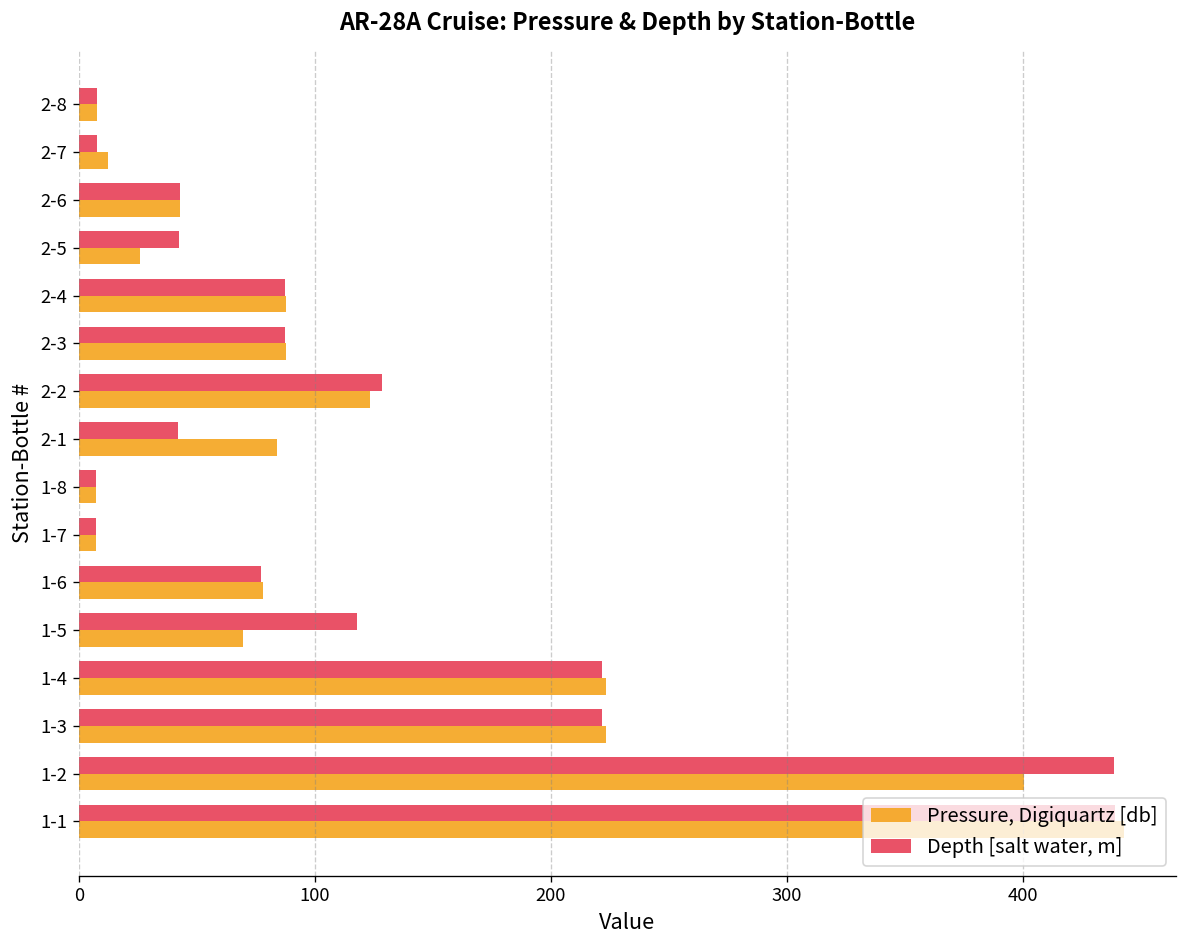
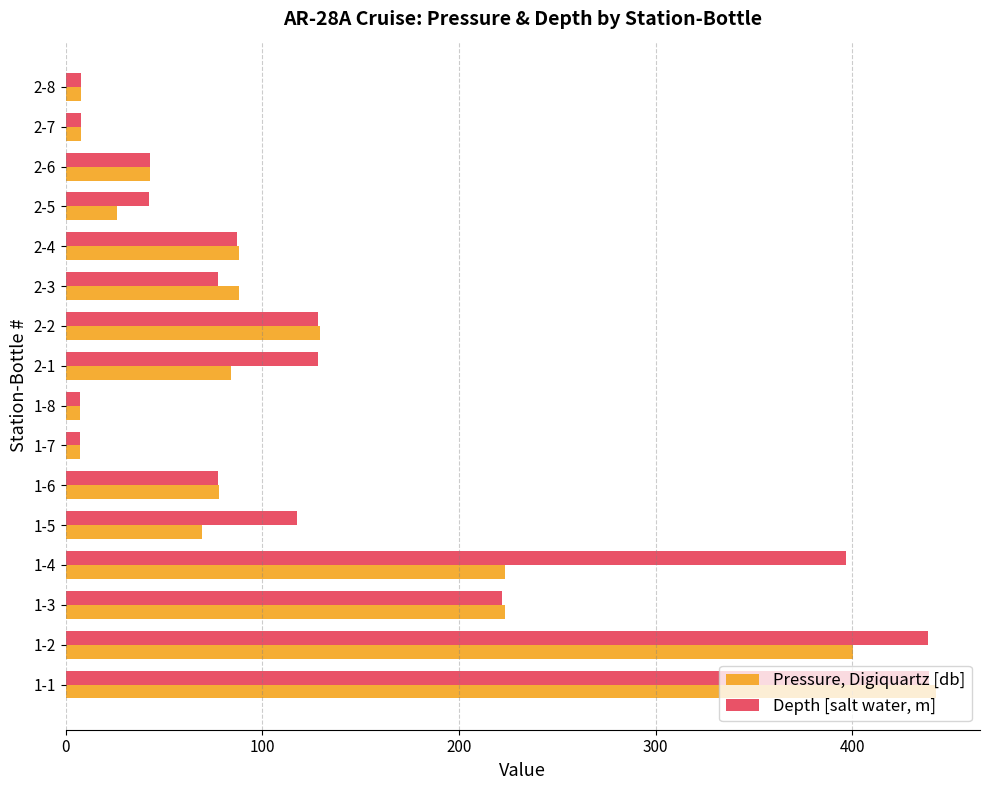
  {
    "Pressure, Digiquartz [db]": {
      "2-8": 8,
-     "2-7": 12,
+     "2-7": 8,
      "2-6": 43,
      "2-5": 26,
      "2-4": 88,
      "2-3": 88,
-     "2-2": 123,
+     "2-2": 130,
      "2-1": 84,
      "1-8": 7,
      "1-7": 7,
      "1-6": 78,
      "1-5": 69,
      "1-4": 223,
      "1-3": 224,
      "1-2": 400
    },
    "Depth [salt water, m]": {
      "2-8": 8,
      "2-7": 8,
      "2-6": 43,
      "2-5": 43,
      "2-4": 87,
-     "2-3": 87,
+     "2-3": 77,
      "2-2": 128,
-     "2-1": 42,
+     "2-1": 128,
      "1-8": 7,
      "1-7": 7,
      "1-6": 77,
      "1-5": 118,
-     "1-4": 222,
+     "1-4": 397,
      "1-3": 222,
      "1-2": 439
    }
  }
